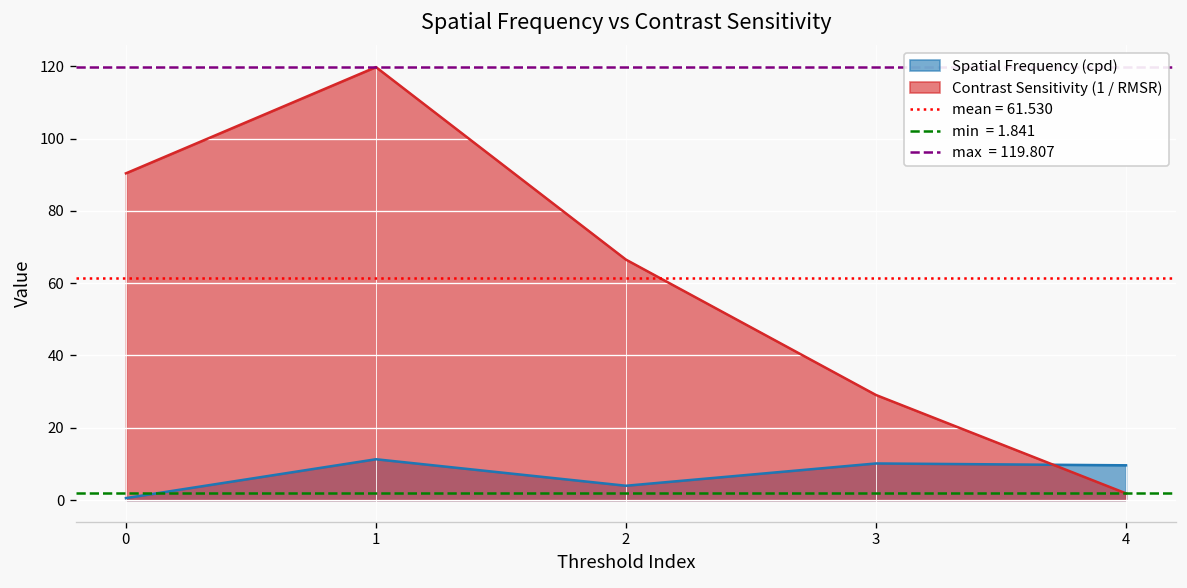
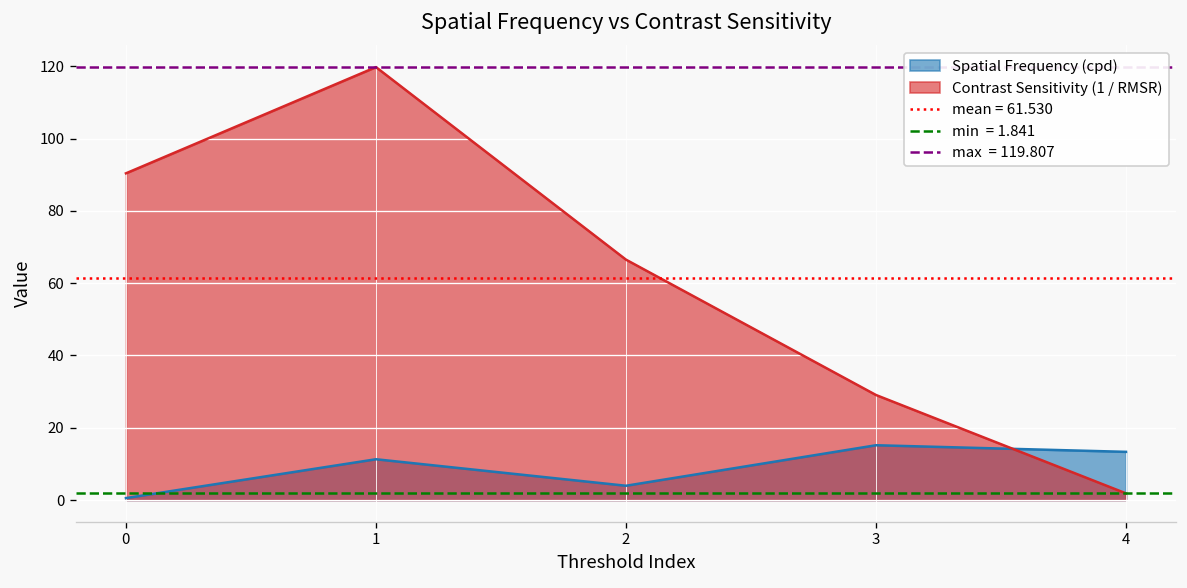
  {
    "Spatial Frequency (cpd)": {
      "0": 1,
      "1": 11,
      "2": 4,
-     "3": 10,
-     "4": 10
+     "3": 15,
+     "4": 13
    },
    "Contrast Sensitivity (1 / RMSR)": {
      "0": 90,
      "1": 120,
      "2": 67,
      "3": 29,
      "4": 2
    }
  }
